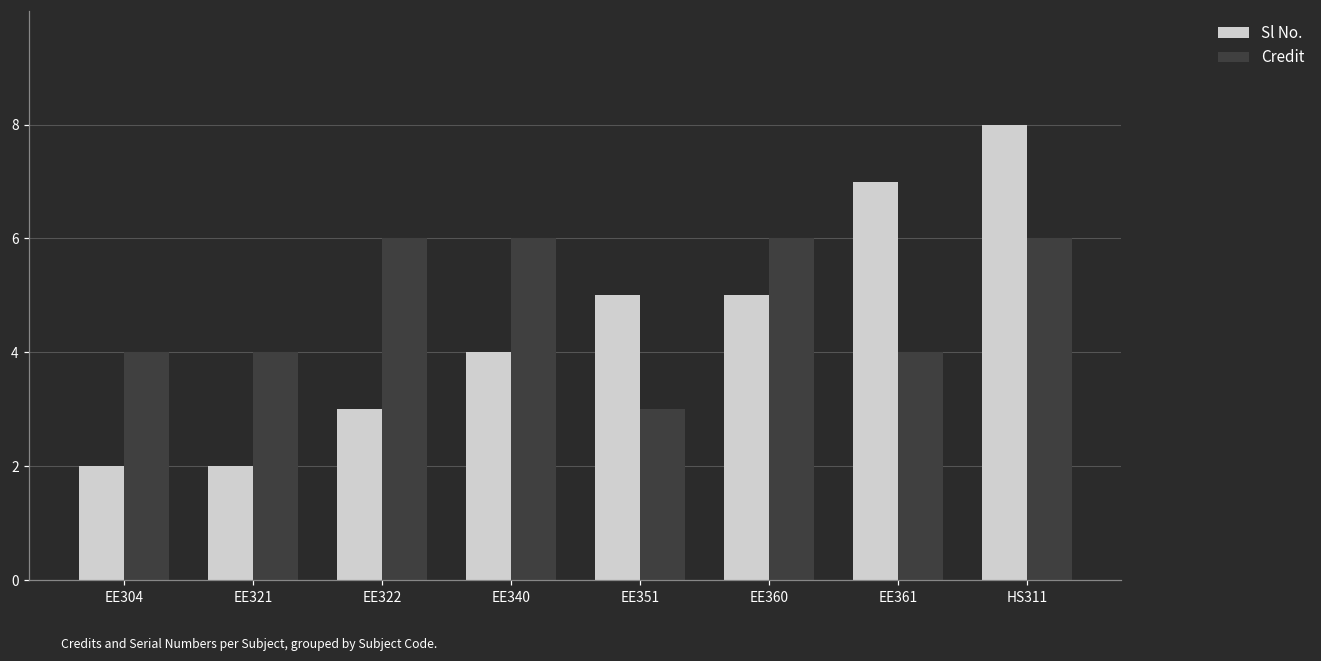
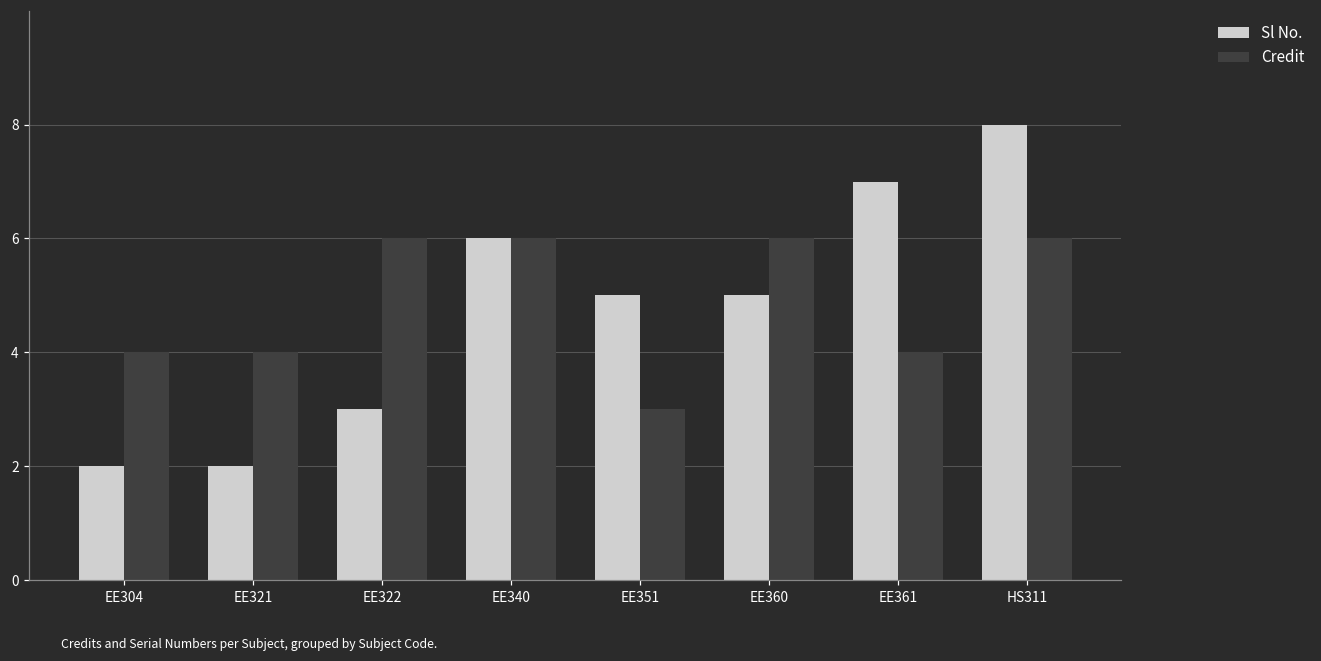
  {
    "Sl No.": {
      "EE304": 2,
      "EE321": 2,
      "EE322": 3,
-     "EE340": 4,
+     "EE340": 6,
      "EE351": 5,
      "EE360": 5,
      "EE361": 7,
      "HS311": 8
    },
    "Credit": {
      "EE304": 4,
      "EE321": 4,
      "EE322": 6,
      "EE340": 6,
      "EE351": 3,
      "EE360": 6,
      "EE361": 4,
      "HS311": 6
    }
  }
